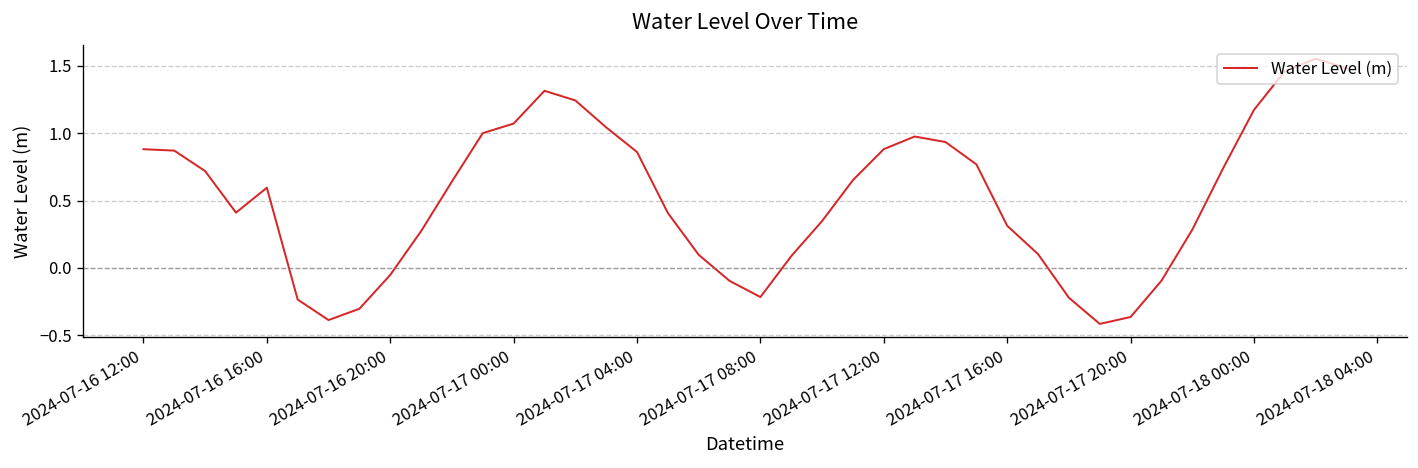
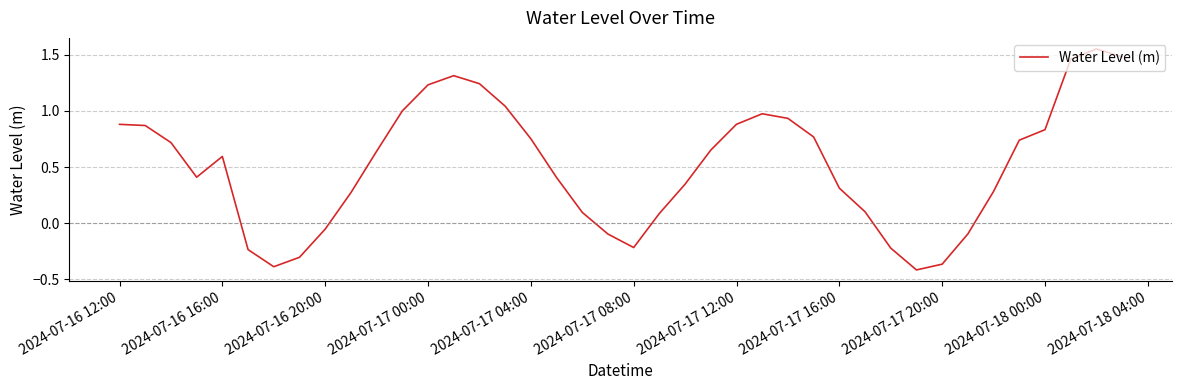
  {
    "2024-07-16 12:00": 0.88,
    "2024-07-16 16:00": 0.60,
    "2024-07-16 20:00": -0.05,
-   "2024-07-17 00:00": 1.07,
-   "2024-07-17 04:00": 0.86,
+   "2024-07-17 00:00": 1.23,
+   "2024-07-17 04:00": 0.75,
    "2024-07-17 08:00": -0.22,
    "2024-07-17 12:00": 0.88,
    "2024-07-17 16:00": 0.31,
    "2024-07-17 20:00": -0.36,
-   "2024-07-18 00:00": 1.17
+   "2024-07-18 00:00": 0.83
  }
